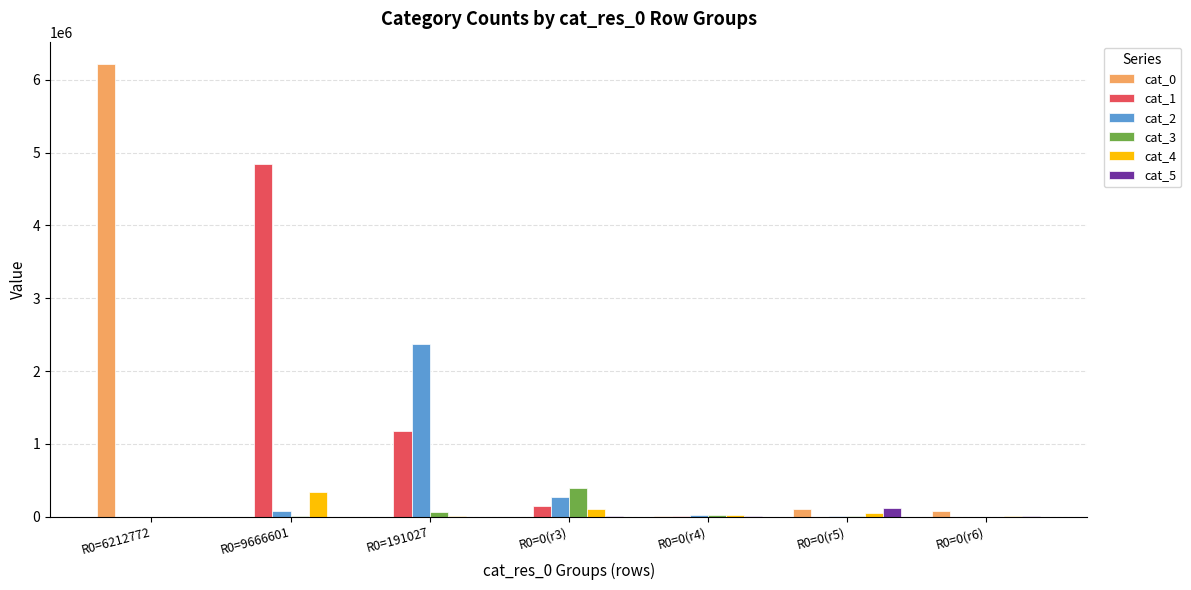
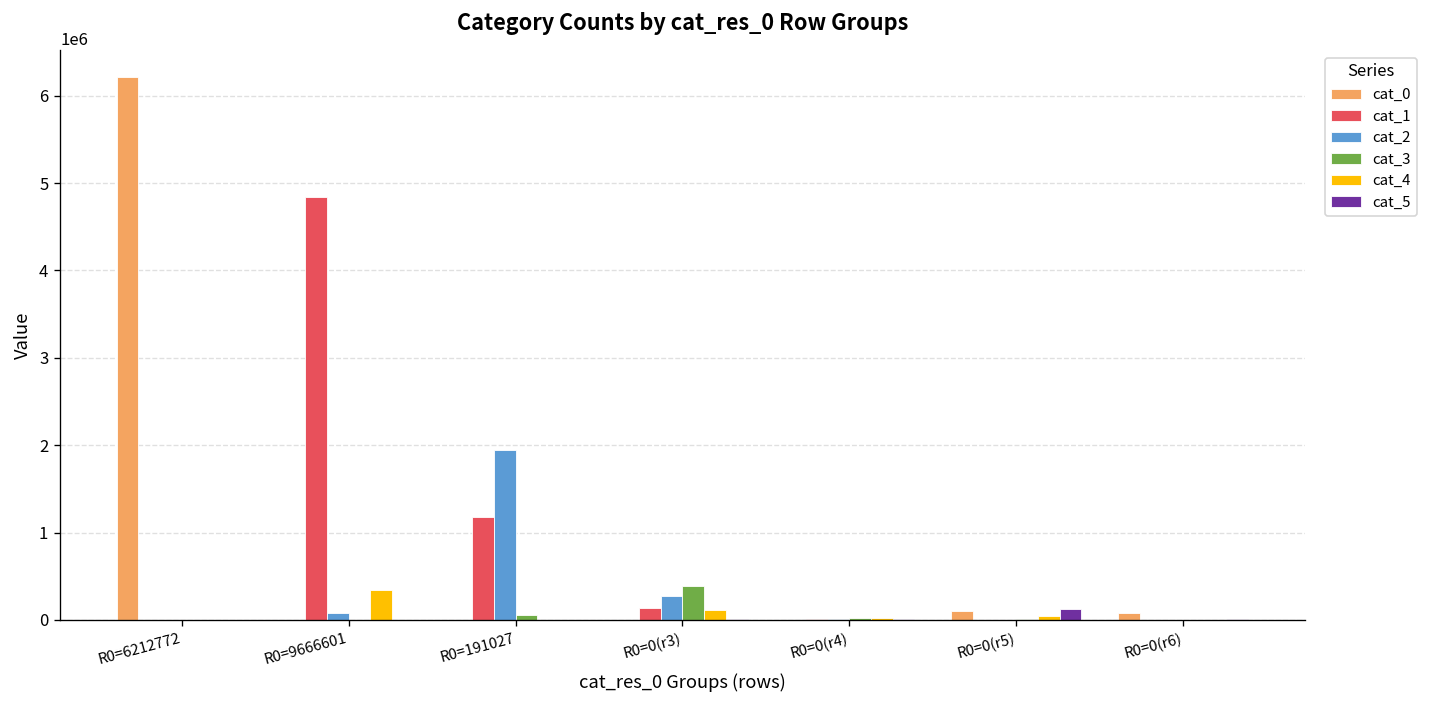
  {
    "cat_0": {
      "R0=6212772": 6200000,
      "R0=0(r3)": 0,
      "R0=0(r5)": 100000,
      "R0=0(r6)": 100000
    },
    "cat_1": {
      "R0=6212772": 0,
      "R0=9666601": 4800000,
      "R0=191027": 1200000,
      "R0=0(r3)": 100000
    },
    "cat_2": {
      "R0=6212772": 0,
      "R0=9666601": 100000,
-     "R0=191027": 2400000,
+     "R0=191027": 1900000,
      "R0=0(r3)": 300000
    },
    "cat_3": {
      "R0=6212772": 0,
      "R0=191027": 100000,
      "R0=0(r3)": 400000
    },
    "cat_4": {
      "R0=6212772": 0,
      "R0=9666601": 300000,
      "R0=0(r3)": 100000,
      "R0=0(r5)": 100000
    },
    "cat_5": {
      "R0=6212772": 0,
      "R0=0(r5)": 100000
    }
  }
